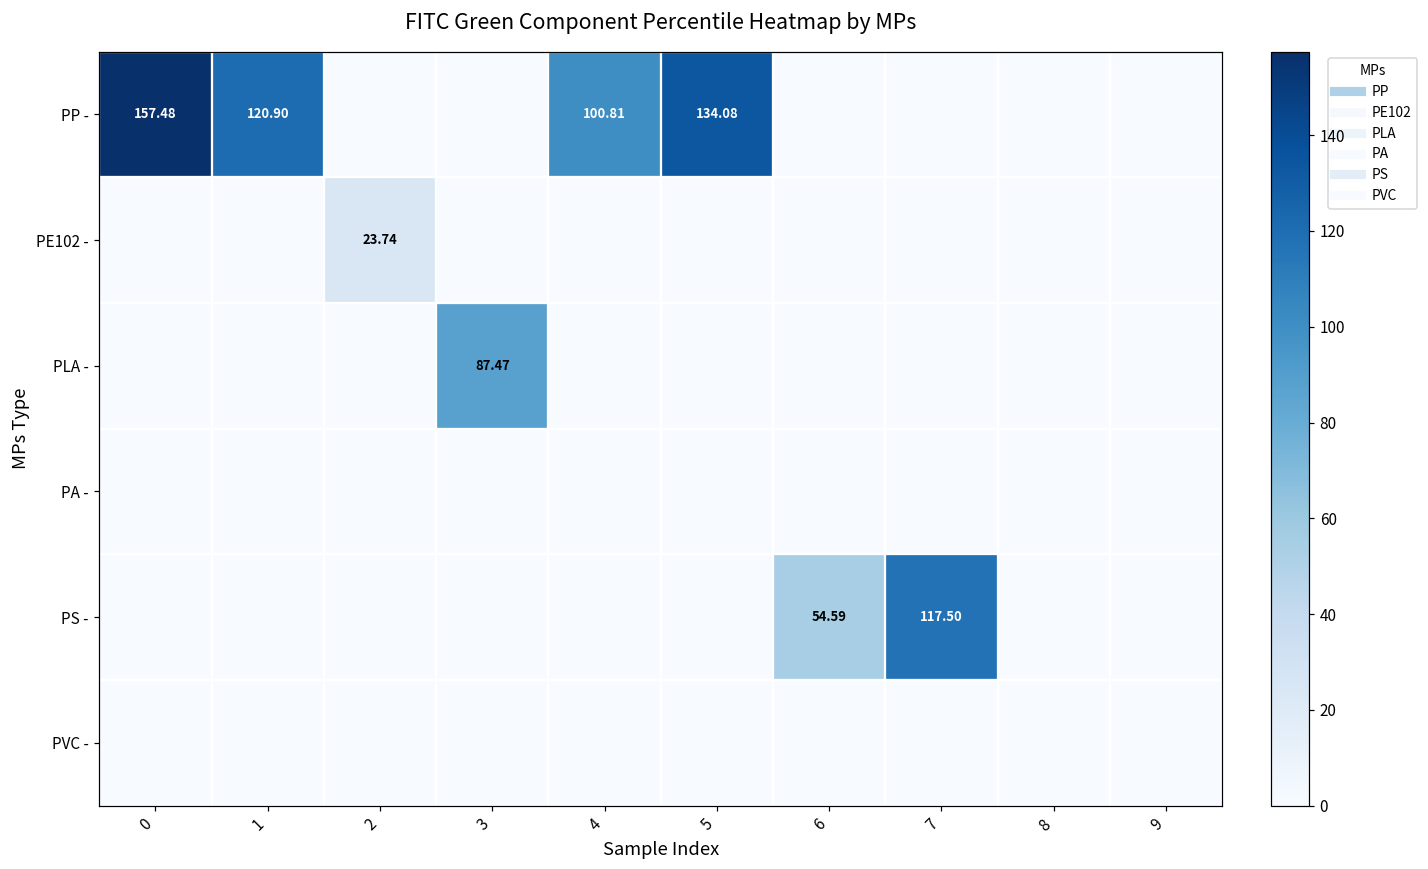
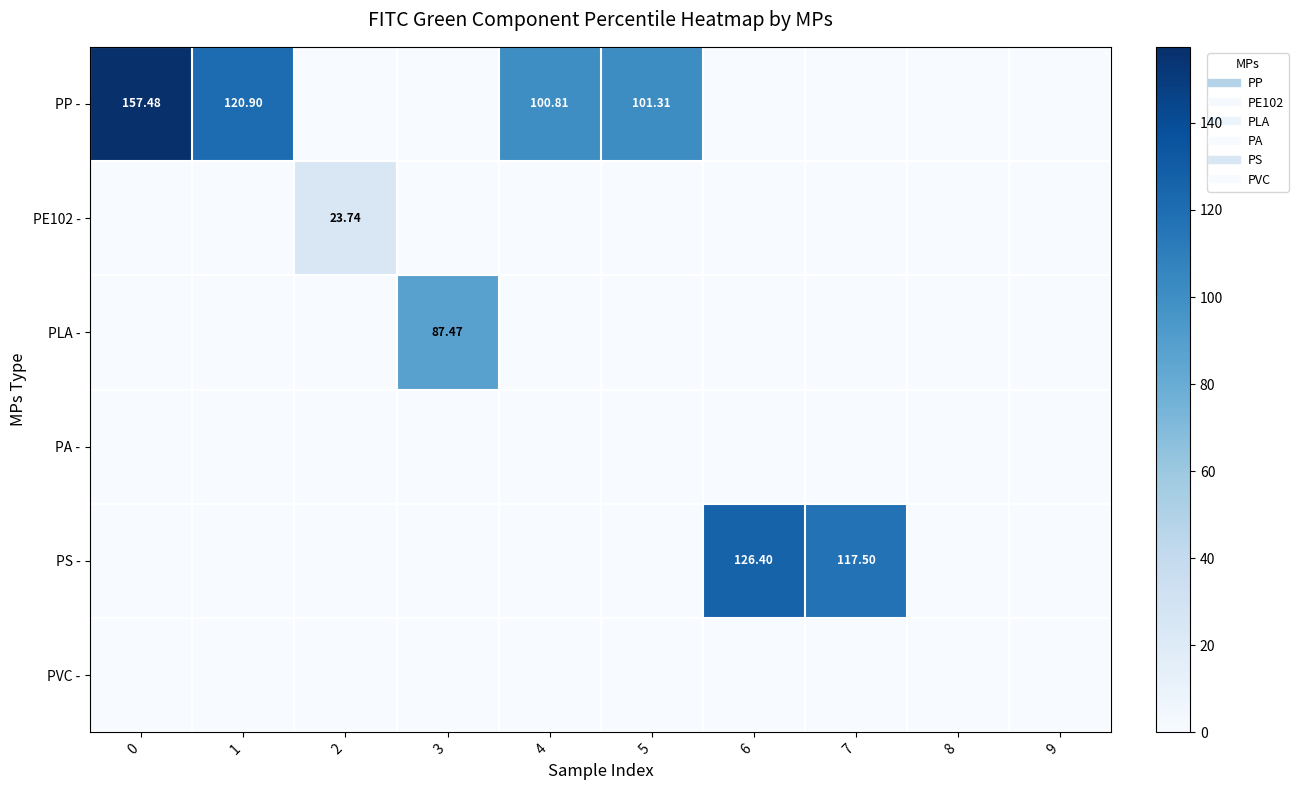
  {
    "PP -": {
      "0": 157.48,
      "1": 120.90,
      "4": 100.81,
-     "5": 134.08
+     "5": 101.31
    },
    "PE102 -": {
      "2": 23.74
    },
    "PLA -": {
      "3": 87.47
    },
    "PS -": {
-     "6": 54.59,
+     "6": 126.40,
      "7": 117.50
    }
  }
